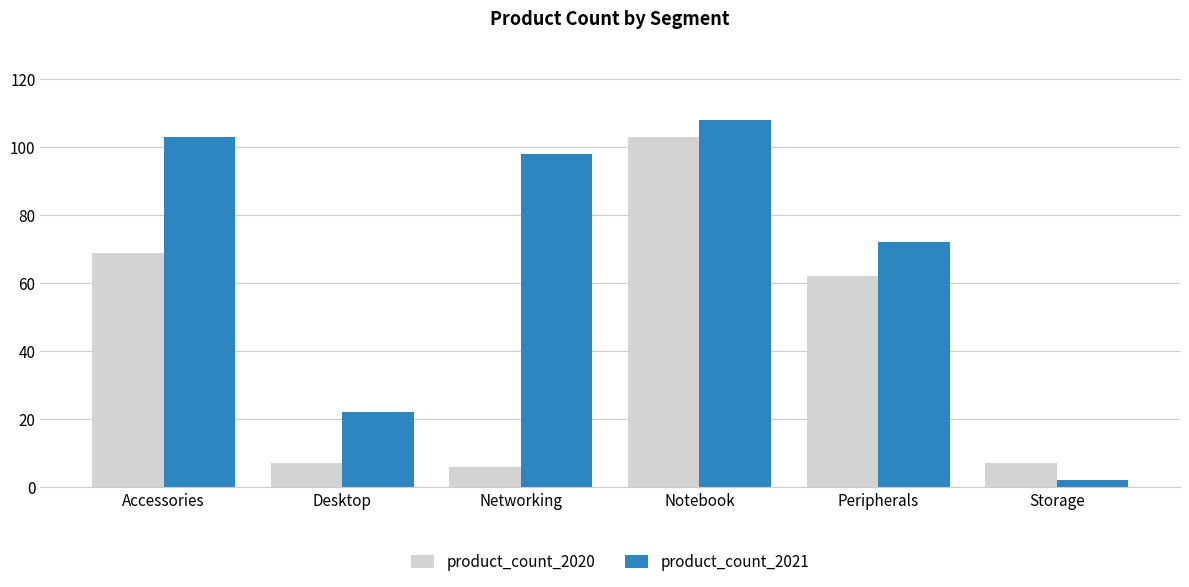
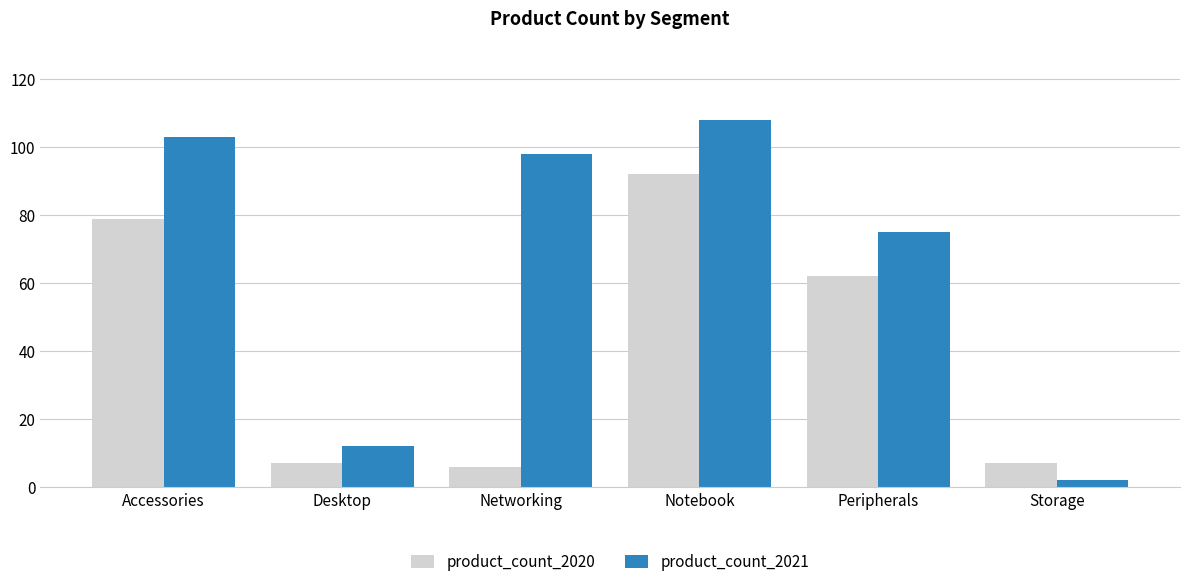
  {
    "product_count_2020": {
-     "Accessories": 69,
+     "Accessories": 79,
      "Desktop": 7,
      "Networking": 6,
-     "Notebook": 103,
+     "Notebook": 92,
      "Peripherals": 62,
      "Storage": 7
    },
    "product_count_2021": {
      "Accessories": 103,
-     "Desktop": 22,
+     "Desktop": 12,
      "Networking": 98,
      "Notebook": 108,
-     "Peripherals": 72,
+     "Peripherals": 75,
      "Storage": 2
    }
  }
